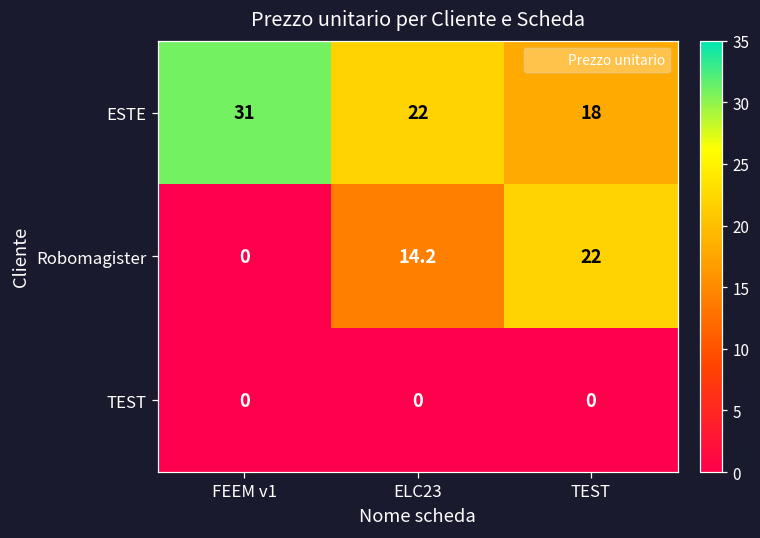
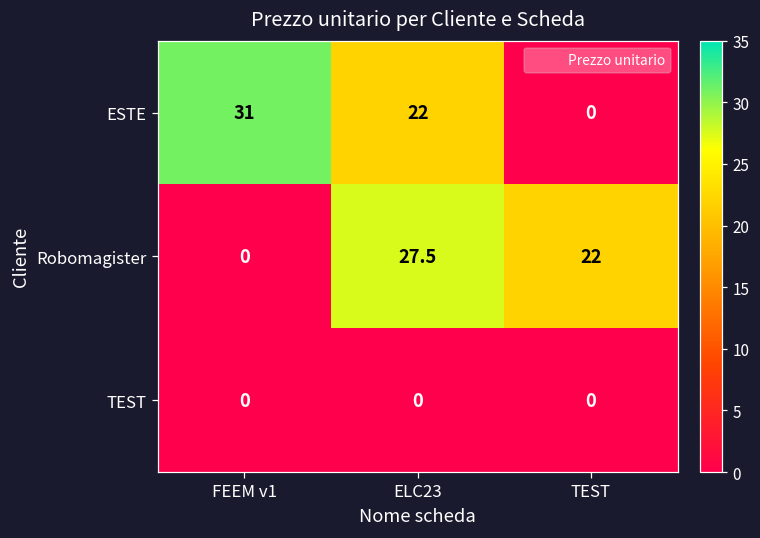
  {
    "ESTE": {
      "FEEM v1": 31,
      "ELC23": 22,
-     "TEST": 18
+     "TEST": 0
    },
    "Robomagister": {
      "FEEM v1": 0,
-     "ELC23": 14.2,
+     "ELC23": 27.5,
      "TEST": 22
    },
    "TEST": {
      "FEEM v1": 0,
      "ELC23": 0,
      "TEST": 0
    }
  }
